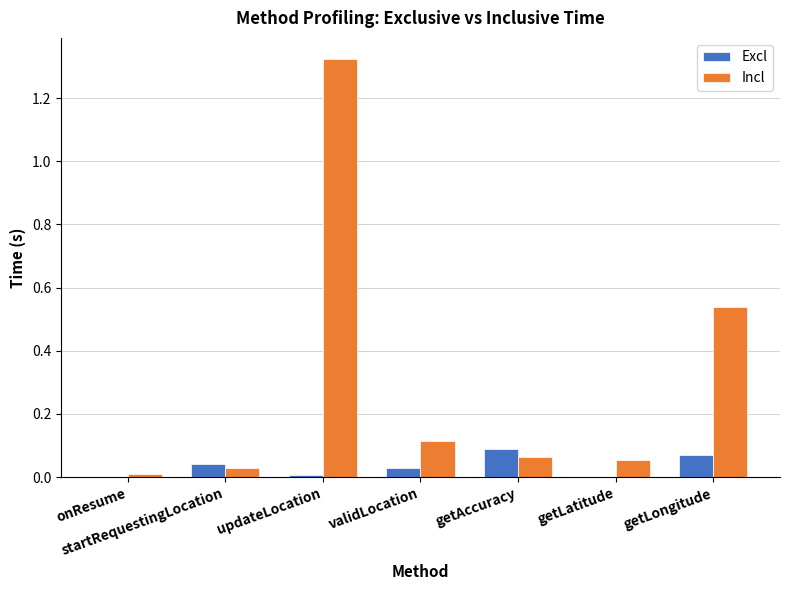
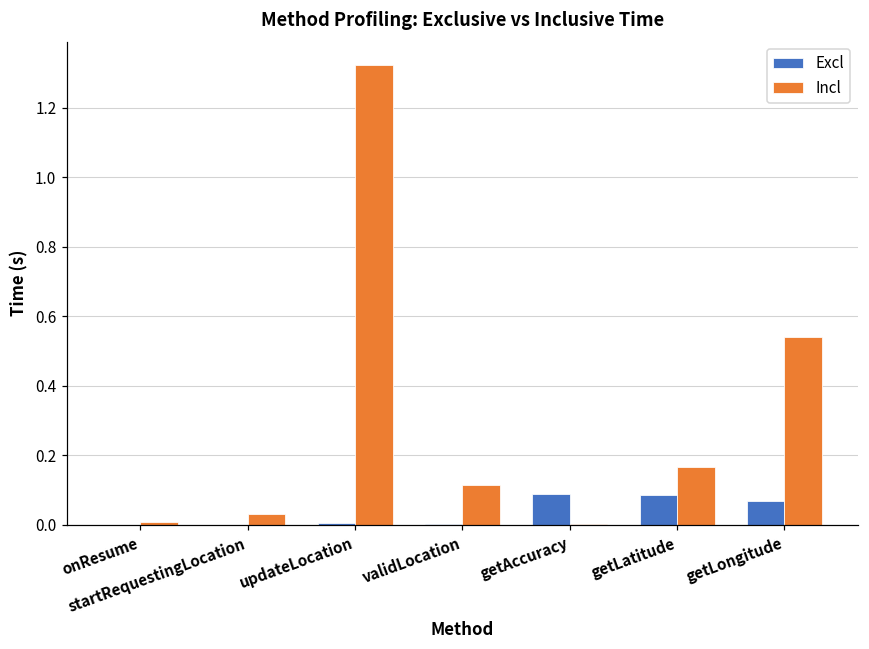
  {
    "Excl": {
-     "startRequestingLocation": 0.04,
-     "validLocation": 0.03,
+     "startRequestingLocation": 0.00,
+     "validLocation": 0.00,
      "getAccuracy": 0.09,
-     "getLatitude": 0.00,
+     "getLatitude": 0.09,
      "getLongitude": 0.07
    },
    "Incl": {
      "onResume": 0.01,
      "startRequestingLocation": 0.03,
      "updateLocation": 1.32,
      "validLocation": 0.12,
-     "getAccuracy": 0.06,
-     "getLatitude": 0.05,
+     "getAccuracy": 0.00,
+     "getLatitude": 0.17,
      "getLongitude": 0.54
    }
  }
